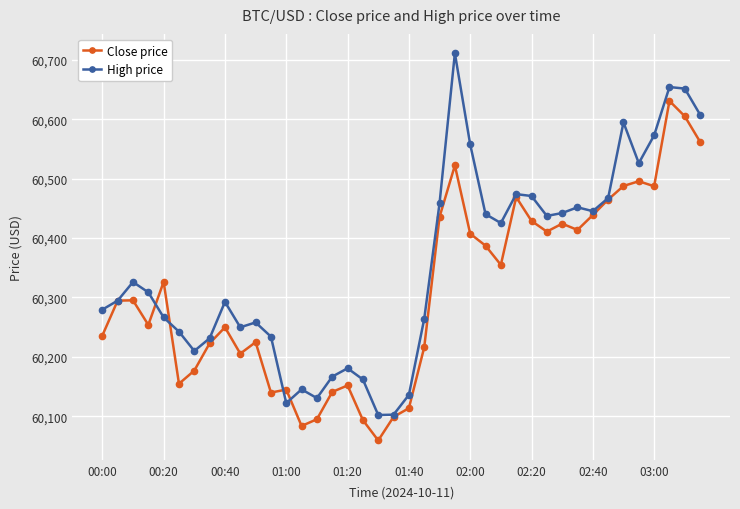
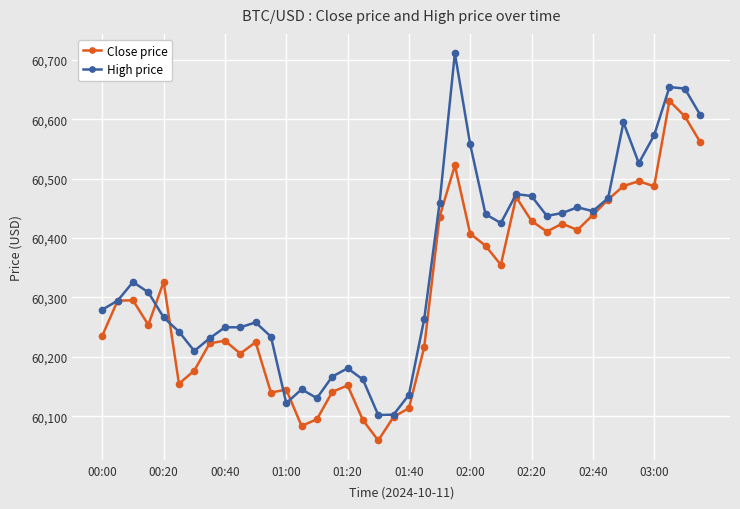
  {
    "Close price": {
      "00:00": "60,240",
      "00:20": "60,330",
-     "00:40": "60,250",
+     "00:40": "60,230",
      "01:00": "60,150",
      "01:20": "60,150",
      "01:40": "60,110",
      "02:00": "60,410",
      "02:20": "60,430",
      "02:40": "60,440",
      "03:00": "60,490"
    },
    "High price": {
      "00:00": "60,280",
      "00:20": "60,270",
-     "00:40": "60,290",
+     "00:40": "60,250",
      "01:00": "60,120",
      "01:20": "60,180",
      "01:40": "60,140",
      "02:00": "60,560",
      "02:20": "60,470",
      "02:40": "60,450",
      "03:00": "60,570"
    }
  }
